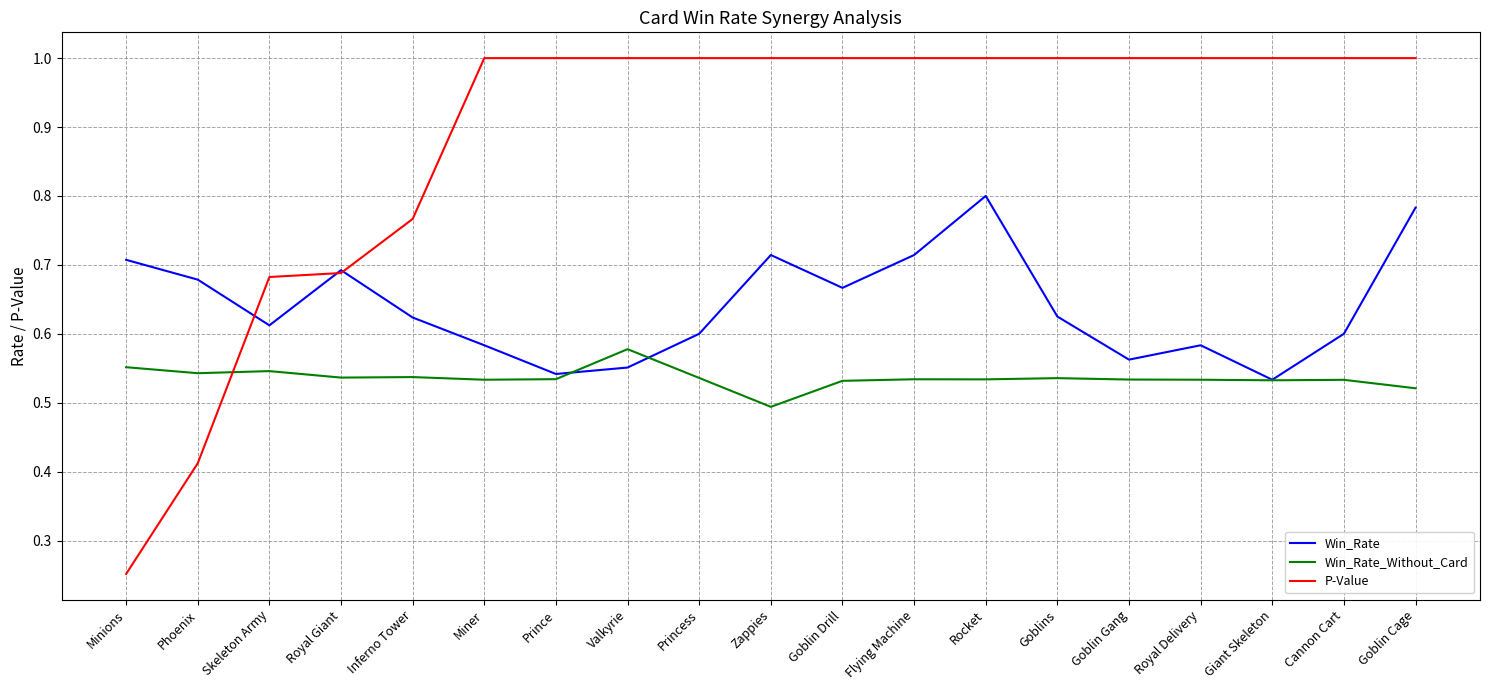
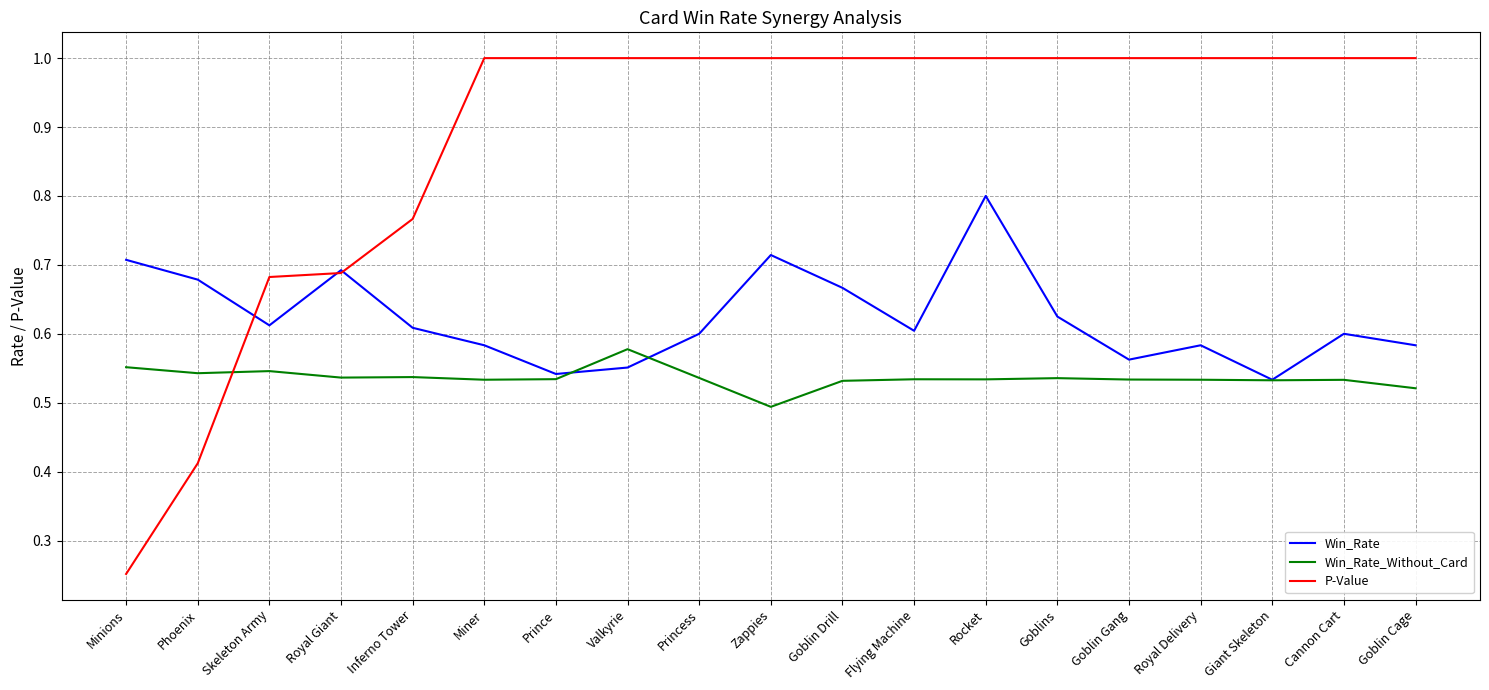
  {
    "Win_Rate": {
      "Minions": 0.71,
      "Phoenix": 0.68,
      "Skeleton Army": 0.61,
      "Royal Giant": 0.69,
-     "Inferno Tower": 0.62,
+     "Inferno Tower": 0.61,
      "Miner": 0.58,
      "Prince": 0.54,
      "Valkyrie": 0.55,
      "Princess": 0.60,
      "Zappies": 0.71,
      "Goblin Drill": 0.67,
-     "Flying Machine": 0.71,
+     "Flying Machine": 0.60,
      "Rocket": 0.80,
      "Goblins": 0.63,
      "Goblin Gang": 0.56,
      "Royal Delivery": 0.58,
      "Cannon Cart": 0.60,
-     "Goblin Cage": 0.78
+     "Goblin Cage": 0.58
    },
    "Win_Rate_Without_Card": {
      "Minions": 0.55,
      "Phoenix": 0.54,
      "Skeleton Army": 0.55,
      "Royal Giant": 0.54,
      "Inferno Tower": 0.54,
      "Miner": 0.53,
      "Prince": 0.53,
      "Valkyrie": 0.58,
      "Princess": 0.54,
      "Zappies": 0.49,
      "Goblin Drill": 0.53,
      "Flying Machine": 0.53,
      "Rocket": 0.53,
      "Goblins": 0.54,
      "Goblin Gang": 0.53,
      "Royal Delivery": 0.53,
      "Cannon Cart": 0.53,
      "Goblin Cage": 0.52
    },
    "P-Value": {
      "Minions": 0.25,
      "Phoenix": 0.41,
      "Skeleton Army": 0.68,
      "Royal Giant": 0.69,
      "Inferno Tower": 0.77,
      "Miner": 1.00,
      "Prince": 1.00,
      "Valkyrie": 1.00,
      "Princess": 1.00,
      "Zappies": 1.00,
      "Goblin Drill": 1.00,
      "Flying Machine": 1.00,
      "Rocket": 1.00,
      "Goblins": 1.00,
      "Goblin Gang": 1.00,
      "Royal Delivery": 1.00,
      "Giant Skeleton": 1.00,
      "Cannon Cart": 1.00,
      "Goblin Cage": 1.00
    }
  }
